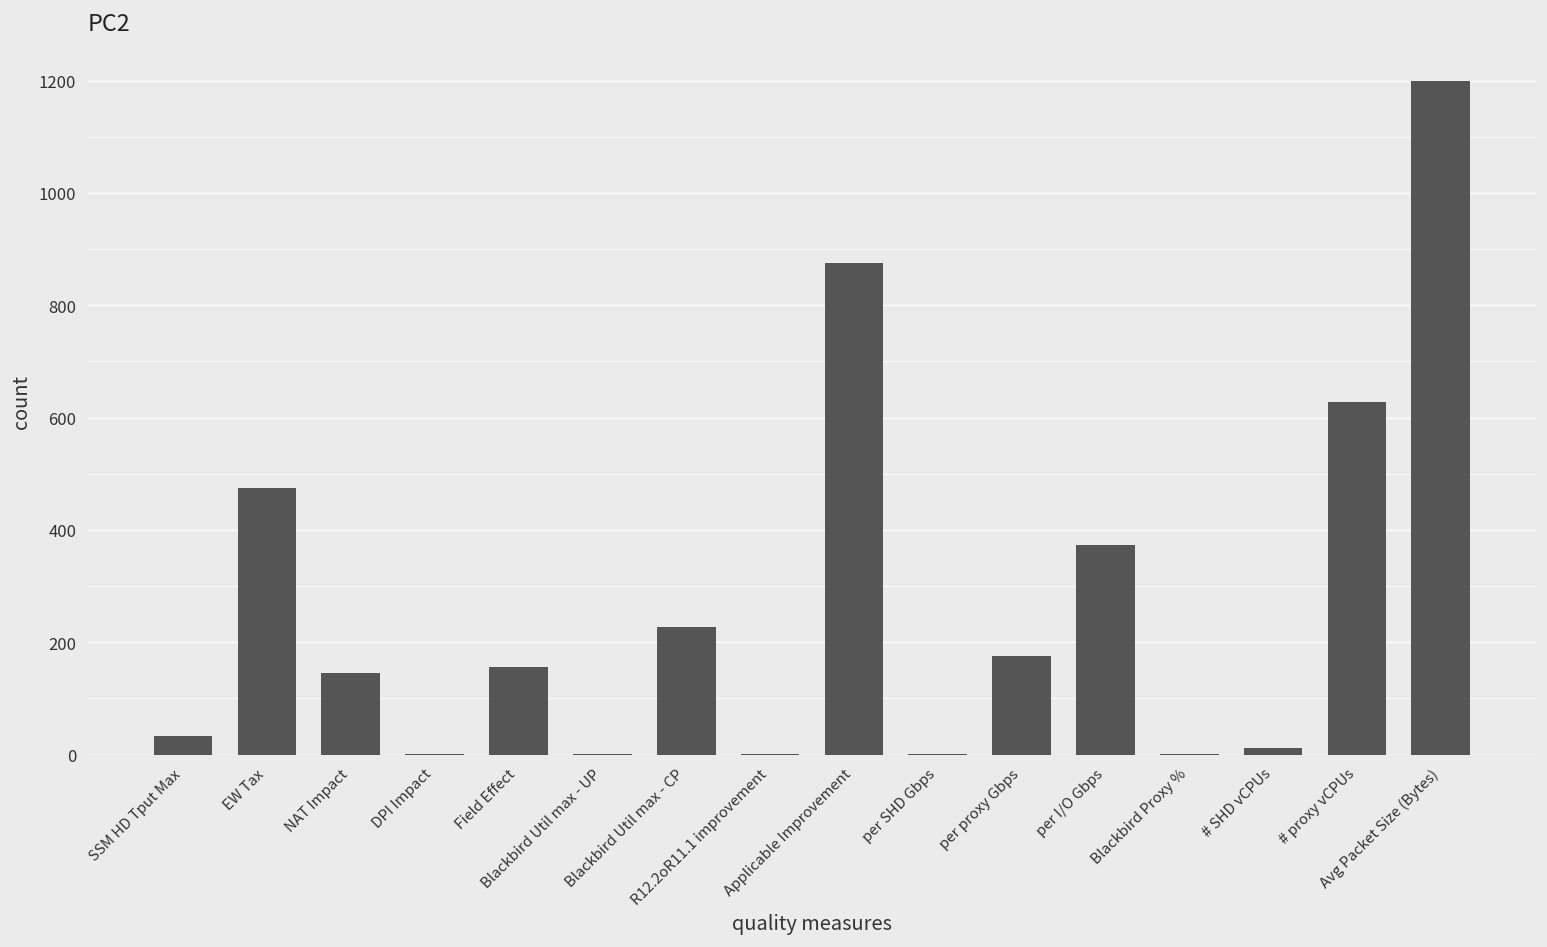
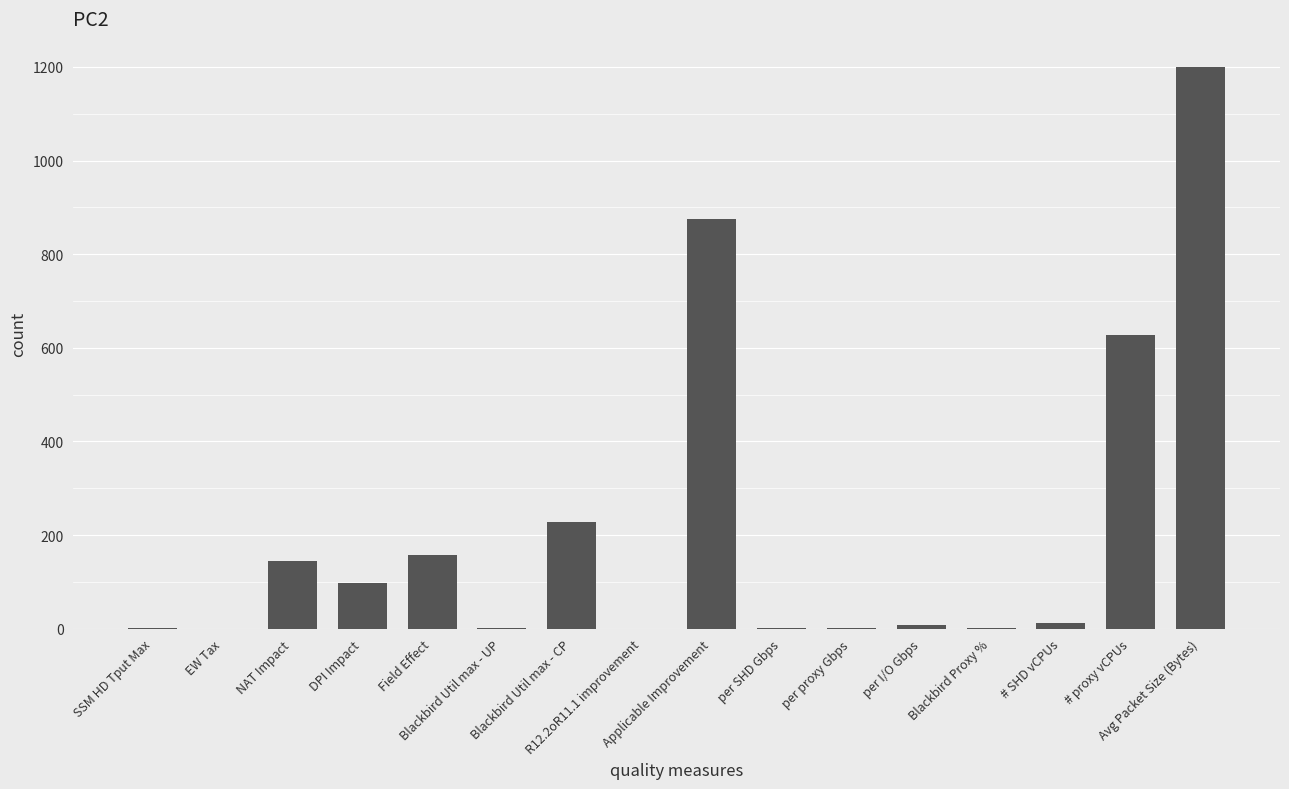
  {
-   "SSM HD Tput Max": 30,
-   "EW Tax": 480,
+   "SSM HD Tput Max": 0,
+   "EW Tax": 0,
    "NAT Impact": 140,
-   "DPI Impact": 0,
+   "DPI Impact": 100,
    "Field Effect": 160,
    "Blackbird Util max - CP": 230,
    "Applicable Improvement": 880,
-   "per proxy Gbps": 170,
-   "per I/O Gbps": 370,
+   "per proxy Gbps": 0,
+   "per I/O Gbps": 10,
    "# SHD vCPUs": 10,
    "# proxy vCPUs": 630,
    "Avg Packet Size (Bytes)": 1200
  }
